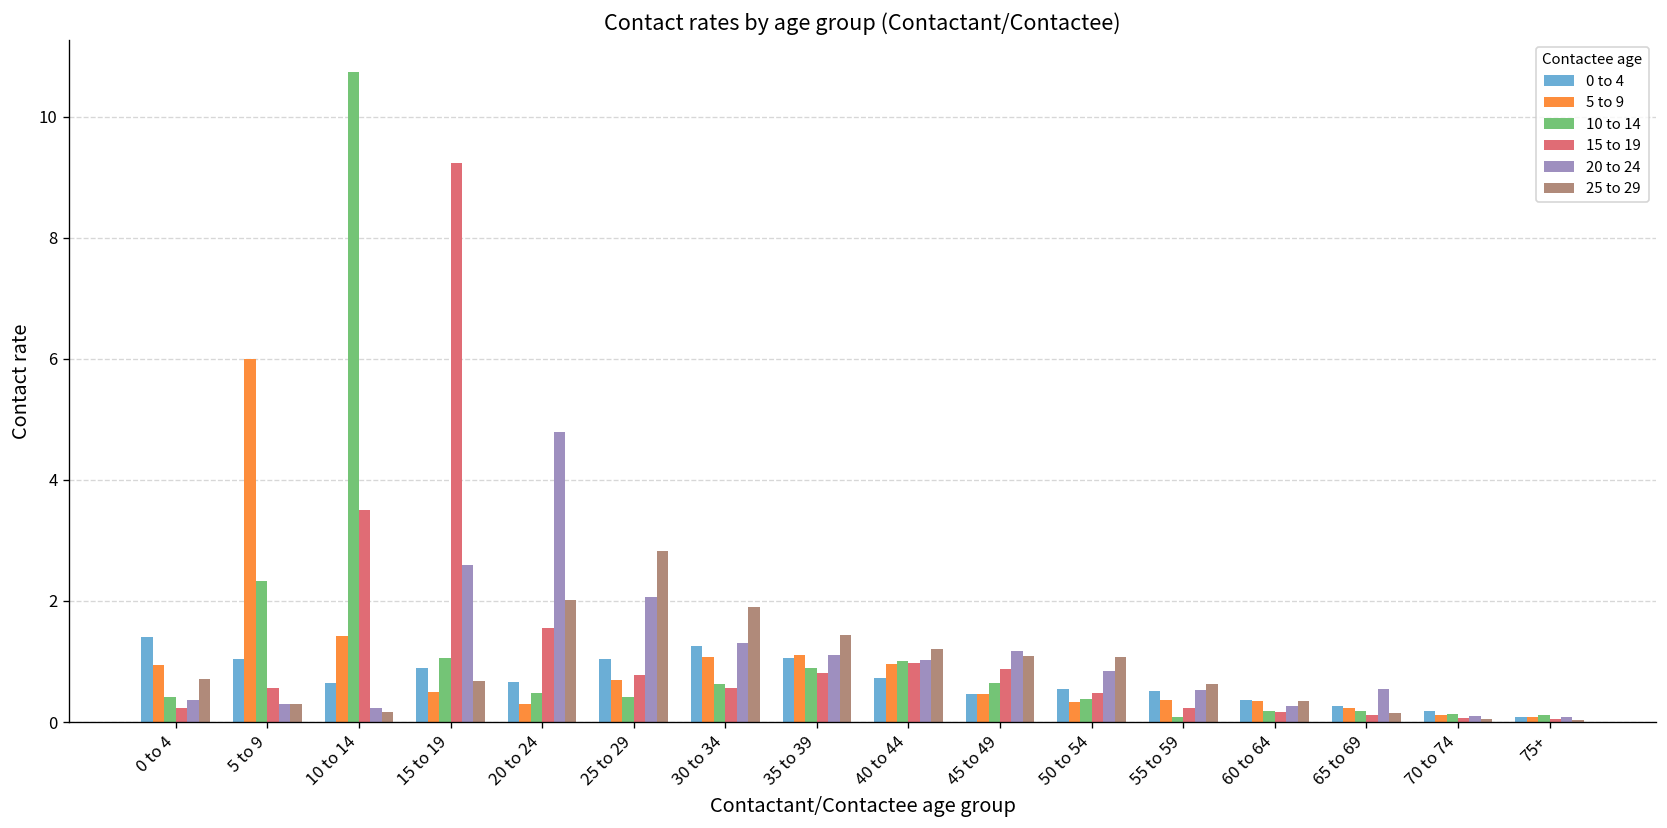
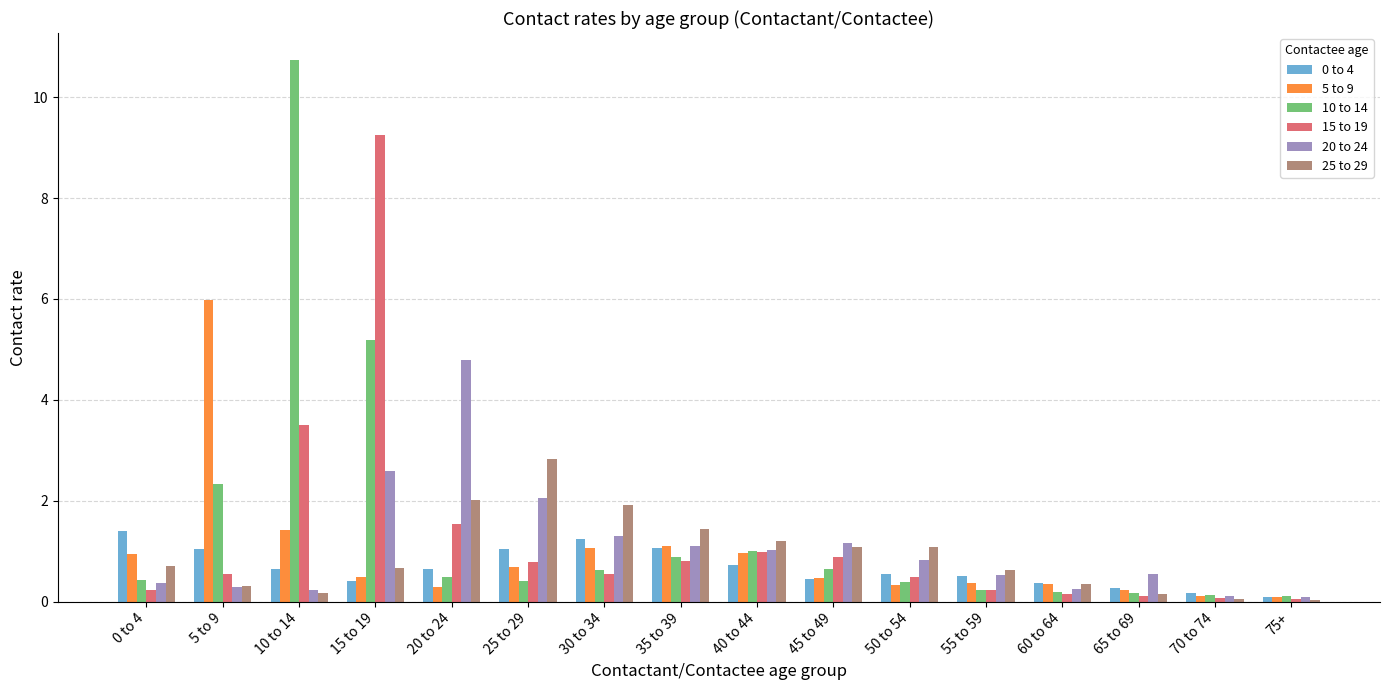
  {
    "0 to 4": {
      "0 to 4": 1.4,
      "5 to 9": 1.0,
      "10 to 14": 0.7,
-     "15 to 19": 0.9,
+     "15 to 19": 0.4,
      "20 to 24": 0.7,
      "25 to 29": 1.0,
      "30 to 34": 1.3,
      "35 to 39": 1.1,
      "40 to 44": 0.7,
      "45 to 49": 0.5,
      "50 to 54": 0.5,
      "55 to 59": 0.5,
      "60 to 64": 0.4,
      "65 to 69": 0.3,
      "70 to 74": 0.2,
      "75+": 0.1
    },
    "5 to 9": {
      "0 to 4": 0.9,
      "5 to 9": 6.0,
      "10 to 14": 1.4,
      "15 to 19": 0.5,
      "20 to 24": 0.3,
      "25 to 29": 0.7,
      "30 to 34": 1.1,
      "35 to 39": 1.1,
      "40 to 44": 1.0,
      "45 to 49": 0.5,
      "50 to 54": 0.3,
      "55 to 59": 0.4,
      "60 to 64": 0.4,
      "65 to 69": 0.2,
      "70 to 74": 0.1,
      "75+": 0.1
    },
    "10 to 14": {
      "0 to 4": 0.4,
      "5 to 9": 2.3,
      "10 to 14": 10.7,
-     "15 to 19": 1.1,
+     "15 to 19": 5.2,
      "20 to 24": 0.5,
      "25 to 29": 0.4,
      "30 to 34": 0.6,
      "35 to 39": 0.9,
      "40 to 44": 1.0,
      "45 to 49": 0.6,
      "50 to 54": 0.4,
-     "55 to 59": 0.1,
+     "55 to 59": 0.2,
      "60 to 64": 0.2,
      "65 to 69": 0.2,
      "70 to 74": 0.1,
      "75+": 0.1
    },
    "20 to 24": {
      "0 to 4": 0.4,
      "5 to 9": 0.3,
      "10 to 14": 0.2,
      "15 to 19": 2.6,
      "20 to 24": 4.8,
      "25 to 29": 2.1,
      "30 to 34": 1.3,
      "35 to 39": 1.1,
      "40 to 44": 1.0,
      "45 to 49": 1.2,
      "50 to 54": 0.8,
      "55 to 59": 0.5,
      "60 to 64": 0.3,
      "65 to 69": 0.5,
      "70 to 74": 0.1,
      "75+": 0.1
    }
  }
